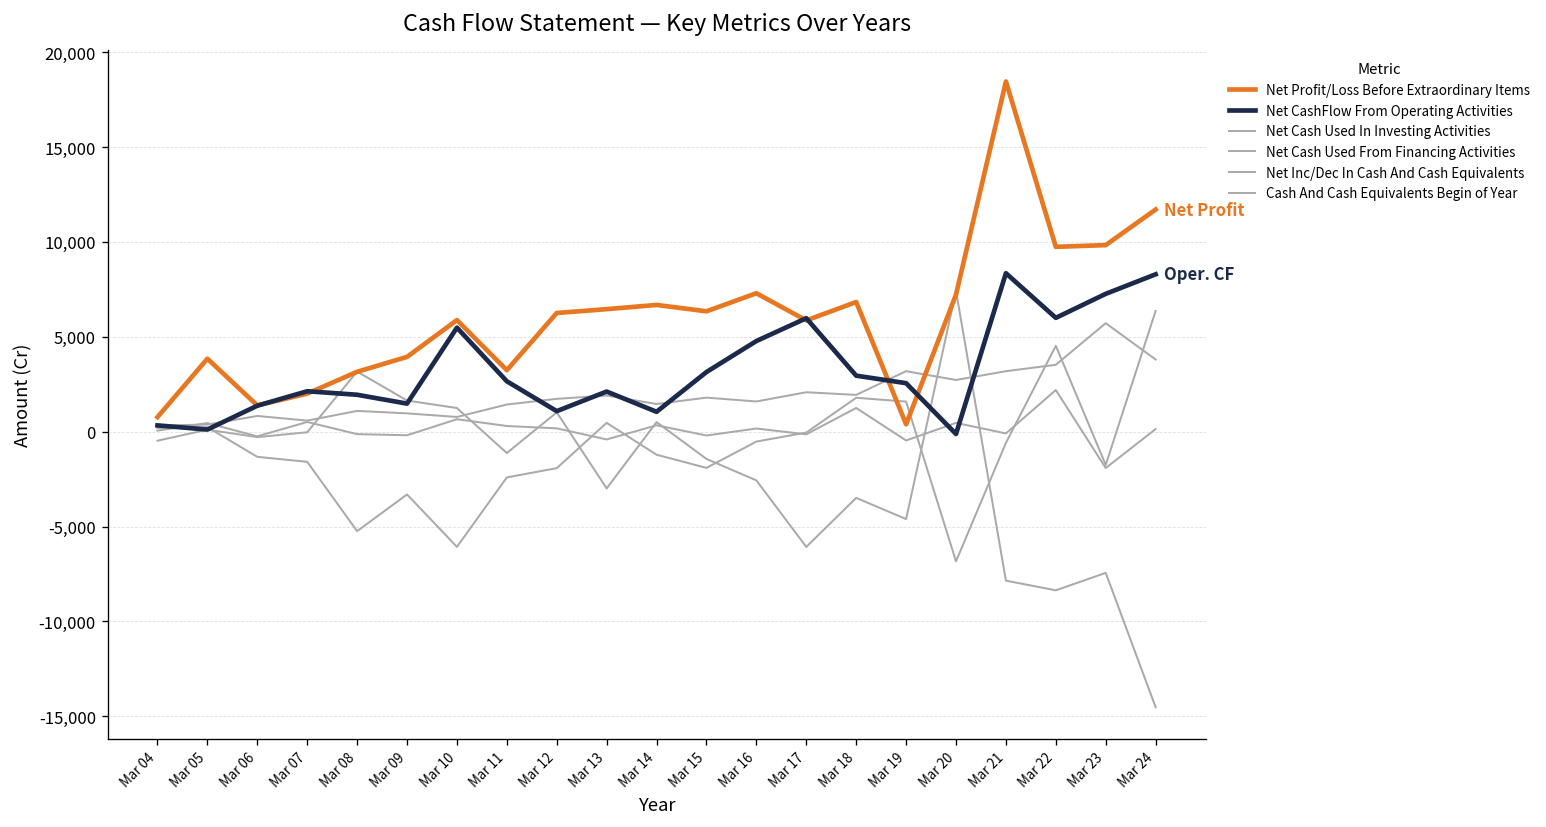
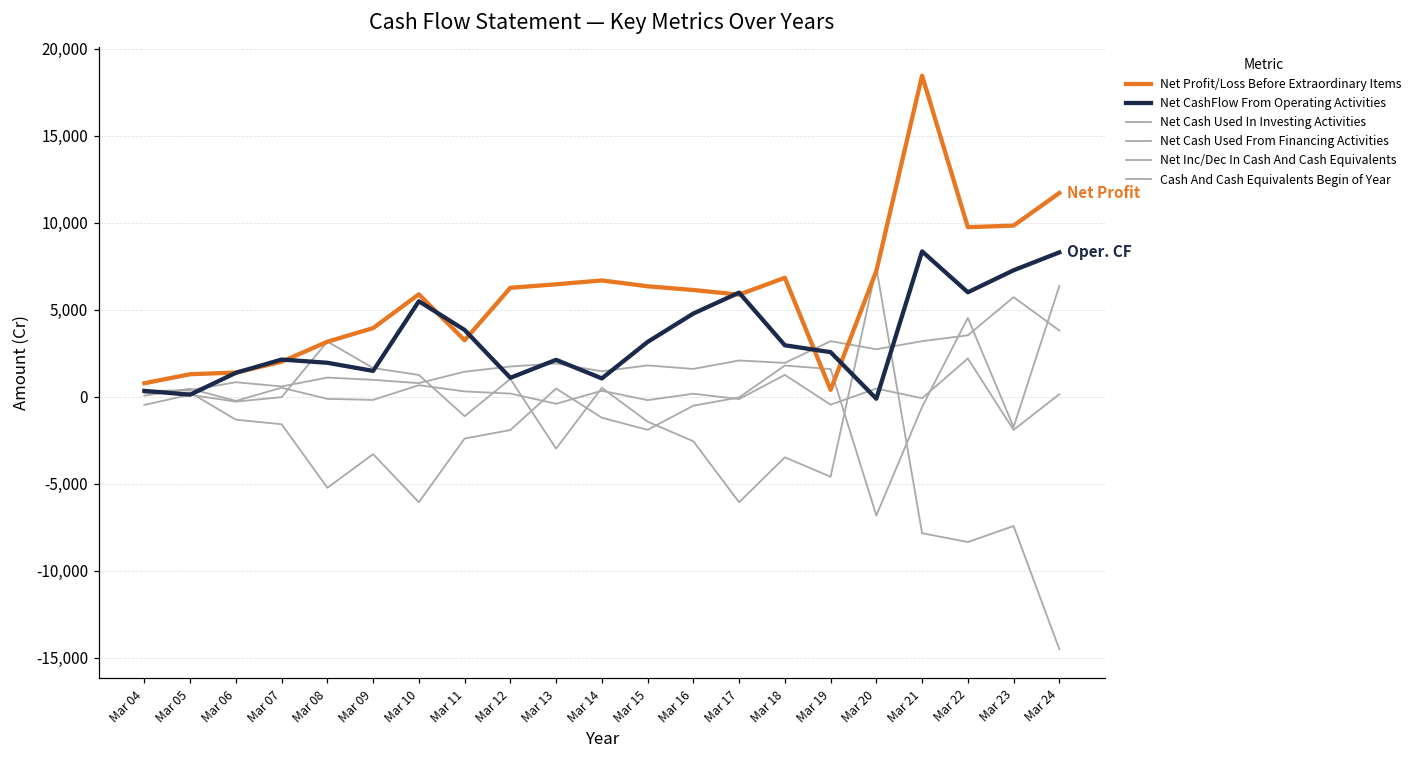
  {
    "Net Profit/Loss Before Extraordinary Items": {
      "Mar 04": "800",
-     "Mar 05": "3,800",
+     "Mar 05": "1,300",
      "Mar 09": "3,900",
      "Mar 10": "5,900",
      "Mar 11": "3,200",
      "Mar 12": "6,300",
      "Mar 13": "6,500",
      "Mar 14": "6,700",
      "Mar 15": "6,300",
-     "Mar 16": "7,300",
+     "Mar 16": "6,100",
      "Mar 18": "6,800",
      "Mar 19": "400",
      "Mar 20": "7,200",
      "Mar 21": "18,500",
      "Mar 22": "9,700",
      "Mar 23": "9,800",
      "Mar 24": "11,700"
    },
    "Net CashFlow From Operating Activities": {
      "Mar 08": "1,900",
      "Mar 09": "1,500",
      "Mar 10": "5,500",
-     "Mar 11": "2,700",
+     "Mar 11": "3,800",
      "Mar 13": "2,100",
      "Mar 14": "1,000",
      "Mar 15": "3,100",
      "Mar 16": "4,800",
      "Mar 18": "3,000",
      "Mar 19": "2,600",
      "Mar 20": "-100",
      "Mar 21": "8,400",
      "Mar 22": "6,000",
      "Mar 23": "7,300",
      "Mar 24": "8,300"
    }
  }
